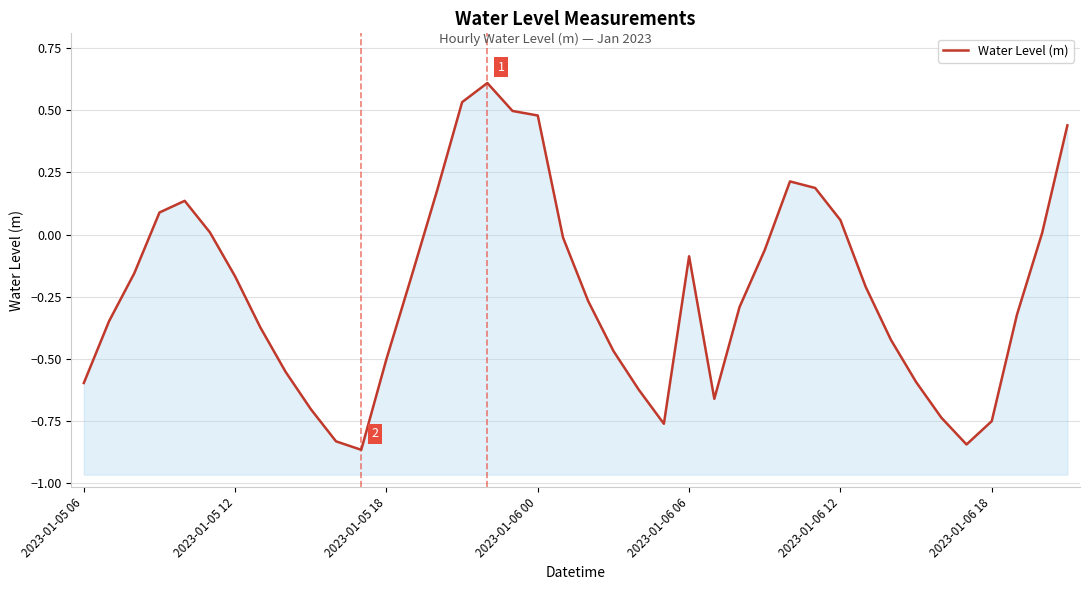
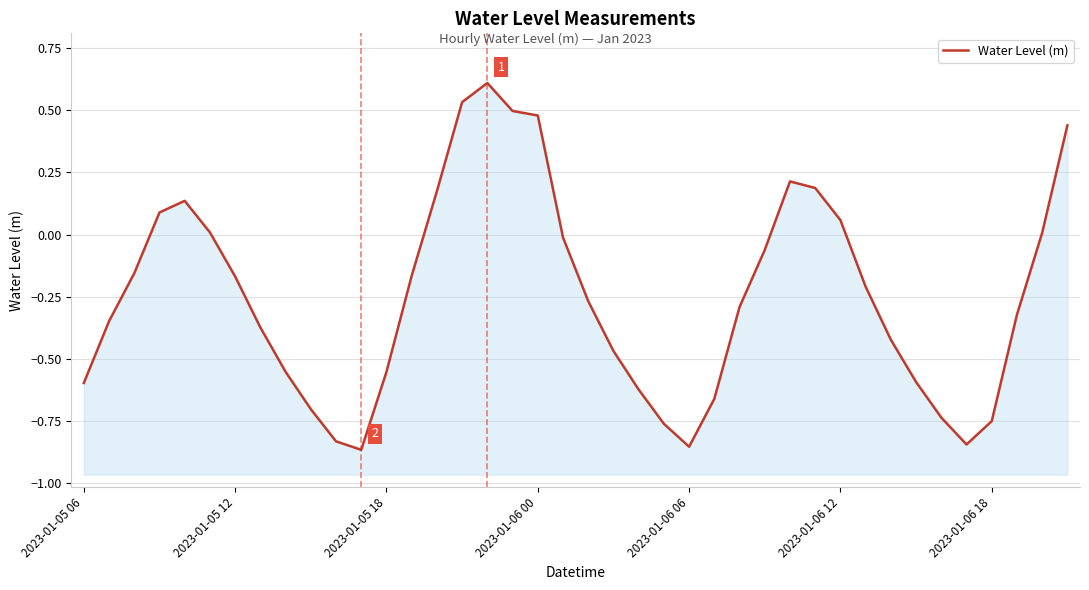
  {
    "2023-01-05 06": -0.60,
    "2023-01-05 12": -0.17,
-   "2023-01-05 18": -0.50,
+   "2023-01-05 18": -0.55,
    "2023-01-06 00": 0.48,
-   "2023-01-06 06": -0.09,
+   "2023-01-06 06": -0.85,
    "2023-01-06 12": 0.06,
    "2023-01-06 18": -0.75
  }
